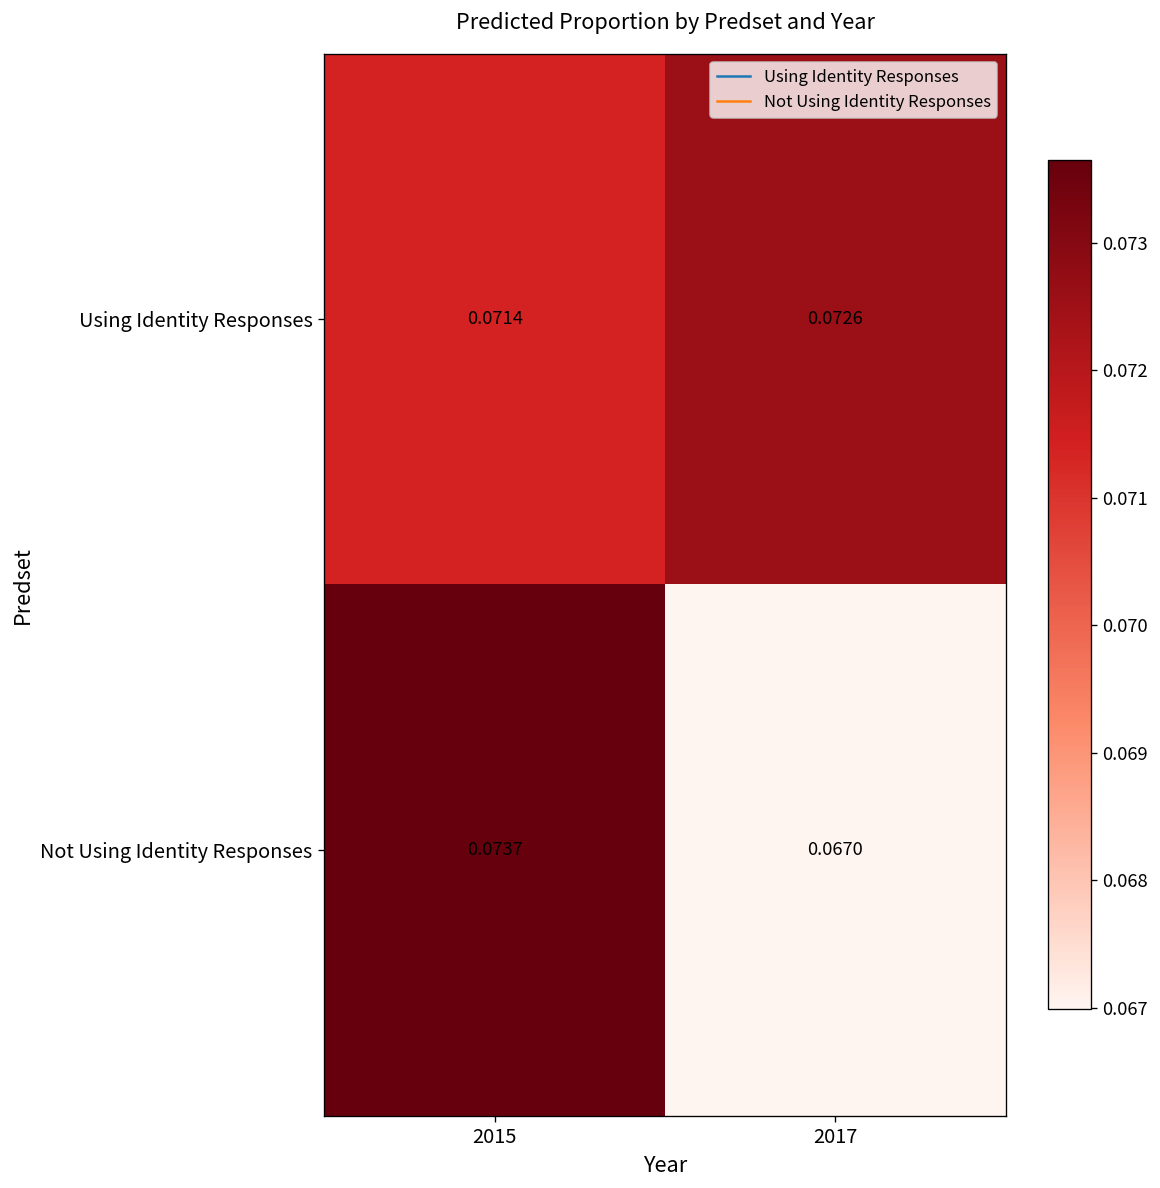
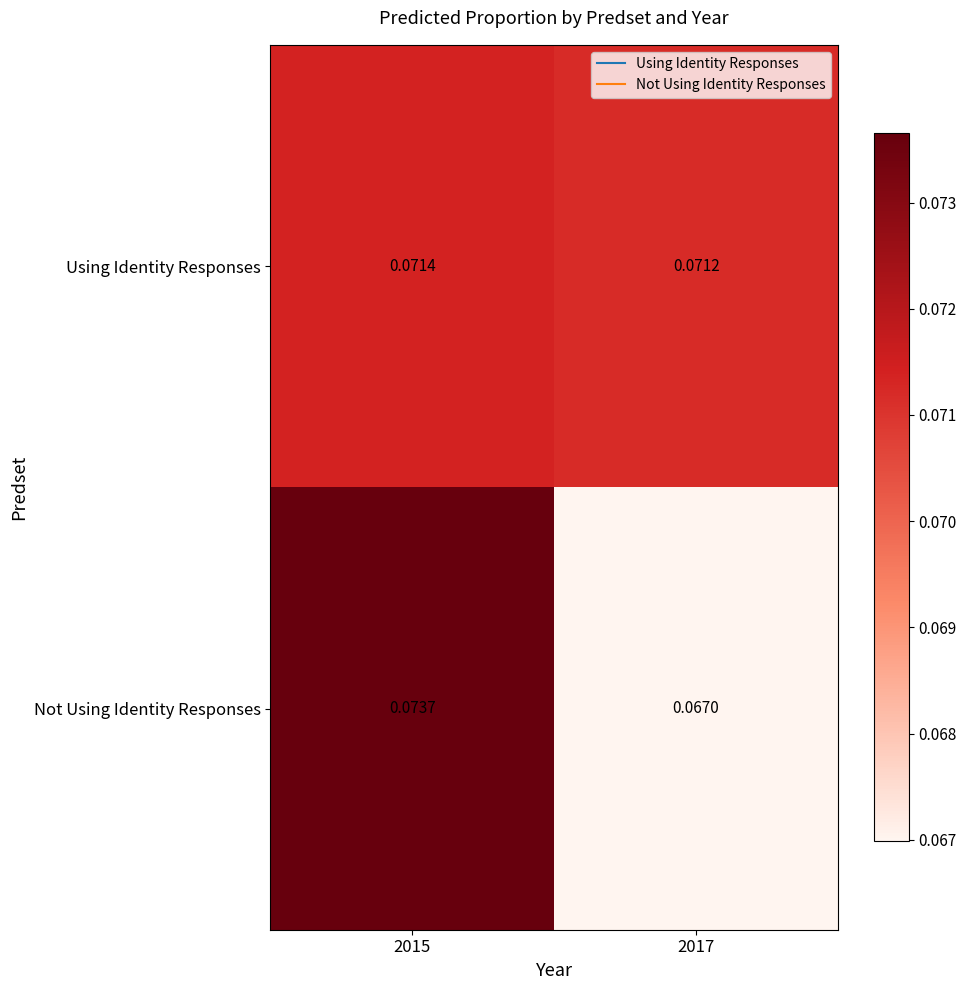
  {
    "Using Identity Responses": {
      "2015": 0.0714,
-     "2017": 0.0726
+     "2017": 0.0712
    },
    "Not Using Identity Responses": {
      "2015": 0.0737,
      "2017": 0.0670
    }
  }
